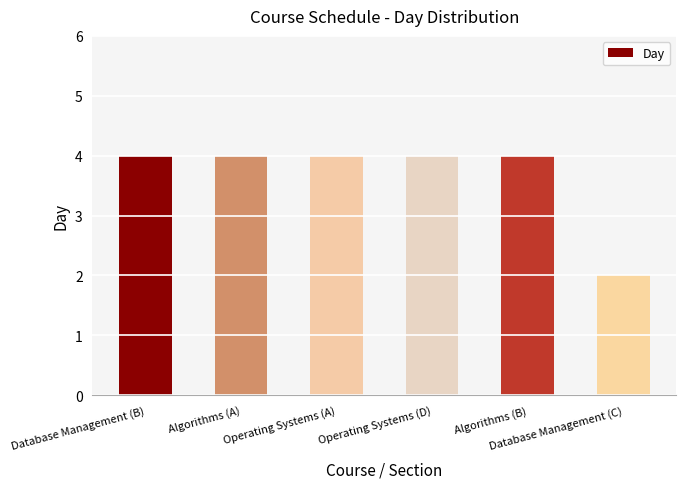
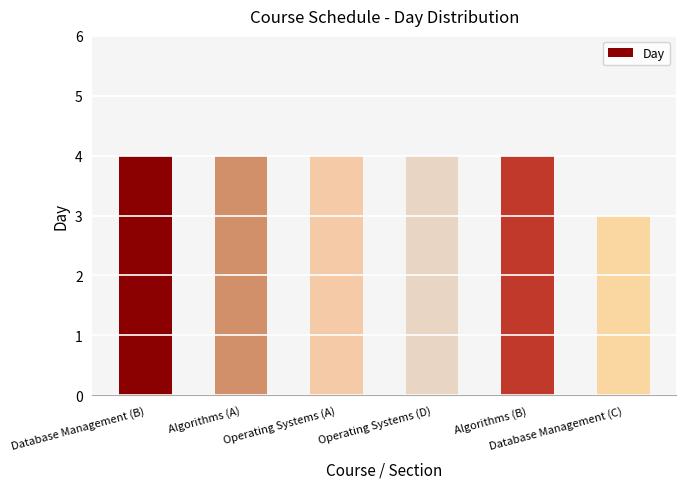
  {
    "Database Management (B)": 4,
    "Algorithms (A)": 4,
    "Operating Systems (A)": 4,
    "Operating Systems (D)": 4,
    "Algorithms (B)": 4,
-   "Database Management (C)": 2
+   "Database Management (C)": 3
  }
